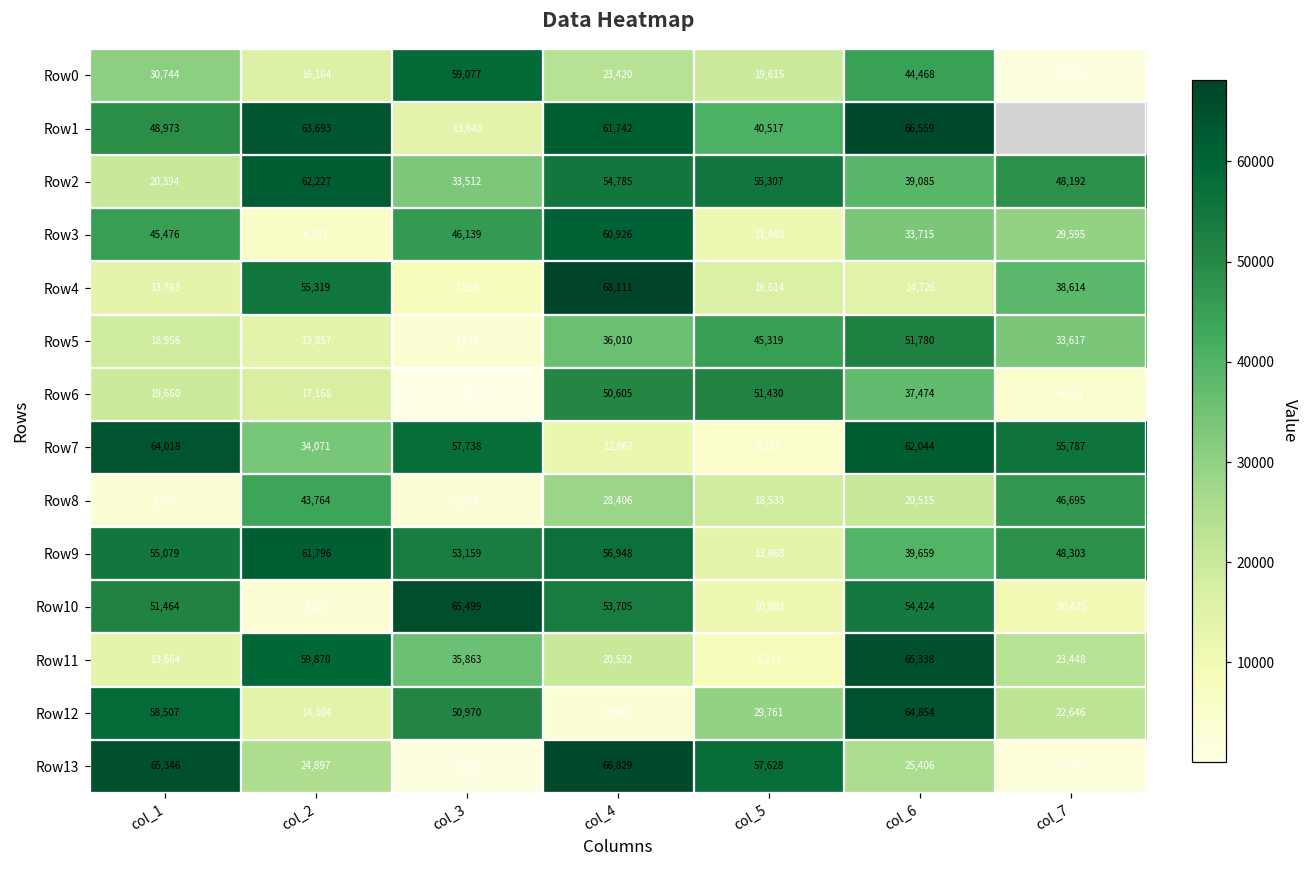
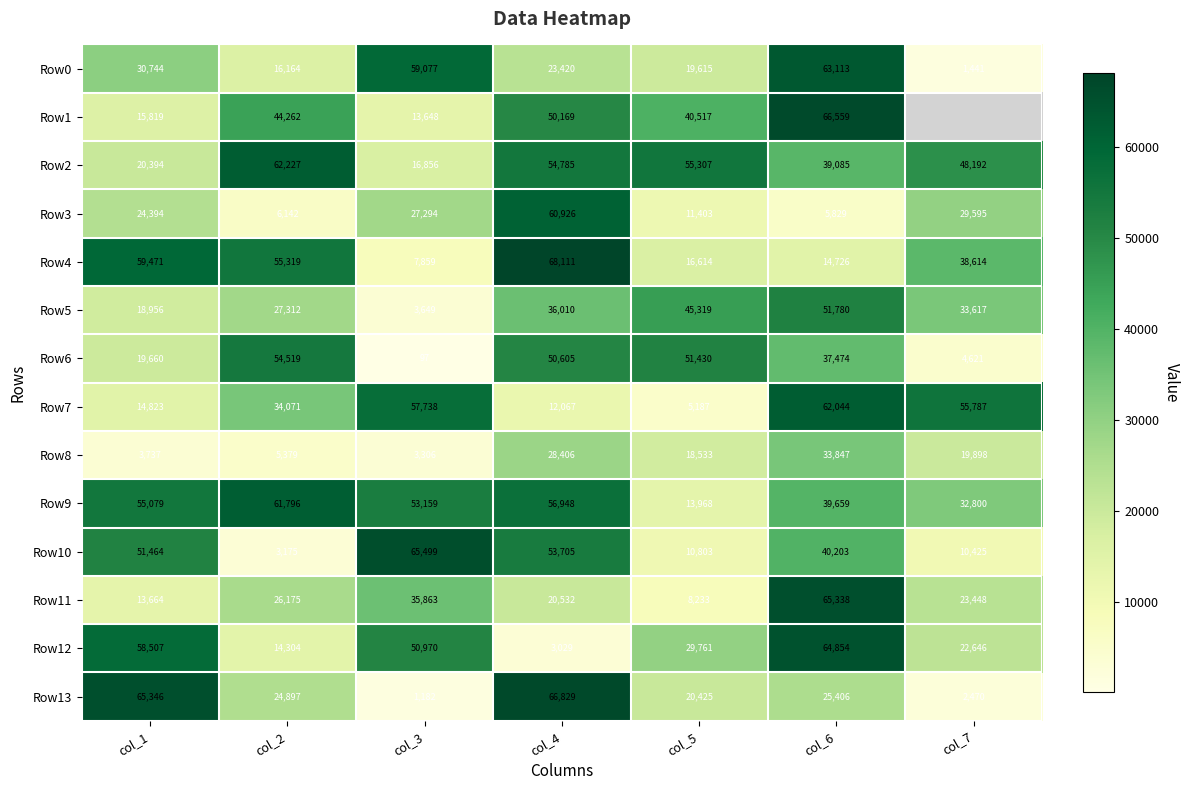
  {
    "Row0": {
      "col_1": "30,744",
      "col_2": "16,164",
      "col_3": "59,077",
      "col_4": "23,420",
      "col_5": "19,615",
-     "col_6": "44,468"
+     "col_6": "63,113"
    },
    "Row1": {
-     "col_1": "48,973",
-     "col_2": "63,693",
+     "col_1": "15,819",
+     "col_2": "44,262",
      "col_3": "13,648",
-     "col_4": "61,742",
+     "col_4": "50,169",
      "col_5": "40,517",
      "col_6": "66,559"
    },
    "Row2": {
      "col_1": "20,394",
      "col_2": "62,227",
-     "col_3": "33,512",
+     "col_3": "16,856",
      "col_4": "54,785",
      "col_5": "55,307",
      "col_6": "39,085",
      "col_7": "48,192"
    },
    "Row3": {
-     "col_1": "45,476",
+     "col_1": "24,394",
      "col_2": "6,142",
-     "col_3": "46,139",
+     "col_3": "27,294",
      "col_4": "60,926",
      "col_5": "11,403",
-     "col_6": "33,715",
+     "col_6": "5,829",
      "col_7": "29,595"
    },
    "Row4": {
-     "col_1": "13,763",
+     "col_1": "59,471",
      "col_2": "55,319",
      "col_3": "7,859",
      "col_4": "68,111",
      "col_5": "16,614",
      "col_6": "14,726",
      "col_7": "38,614"
    },
    "Row5": {
      "col_1": "18,956",
-     "col_2": "13,857",
+     "col_2": "27,312",
      "col_4": "36,010",
      "col_5": "45,319",
      "col_6": "51,780",
      "col_7": "33,617"
    },
    "Row6": {
      "col_1": "19,660",
-     "col_2": "17,168",
+     "col_2": "54,519",
      "col_4": "50,605",
      "col_5": "51,430",
      "col_6": "37,474",
      "col_7": "4,621"
    },
    "Row7": {
-     "col_1": "64,018",
+     "col_1": "14,823",
      "col_2": "34,071",
      "col_3": "57,738",
      "col_4": "12,067",
      "col_5": "5,187",
      "col_6": "62,044",
      "col_7": "55,787"
    },
    "Row8": {
-     "col_2": "43,764",
+     "col_2": "5,379",
      "col_4": "28,406",
      "col_5": "18,533",
-     "col_6": "20,515",
-     "col_7": "46,695"
+     "col_6": "33,847",
+     "col_7": "19,898"
    },
    "Row9": {
      "col_1": "55,079",
      "col_2": "61,796",
      "col_3": "53,159",
      "col_4": "56,948",
      "col_5": "13,968",
      "col_6": "39,659",
-     "col_7": "48,303"
+     "col_7": "32,800"
    },
    "Row10": {
      "col_1": "51,464",
      "col_3": "65,499",
      "col_4": "53,705",
      "col_5": "10,803",
-     "col_6": "54,424",
+     "col_6": "40,203",
      "col_7": "10,425"
    },
    "Row11": {
      "col_1": "13,664",
-     "col_2": "59,870",
+     "col_2": "26,175",
      "col_3": "35,863",
      "col_4": "20,532",
      "col_5": "8,233",
      "col_6": "65,338",
      "col_7": "23,448"
    },
    "Row12": {
      "col_1": "58,507",
      "col_2": "14,304",
      "col_3": "50,970",
      "col_5": "29,761",
      "col_6": "64,854",
      "col_7": "22,646"
    },
    "Row13": {
      "col_1": "65,346",
      "col_2": "24,897",
      "col_4": "66,829",
-     "col_5": "57,628",
+     "col_5": "20,425",
      "col_6": "25,406"
    }
  }
